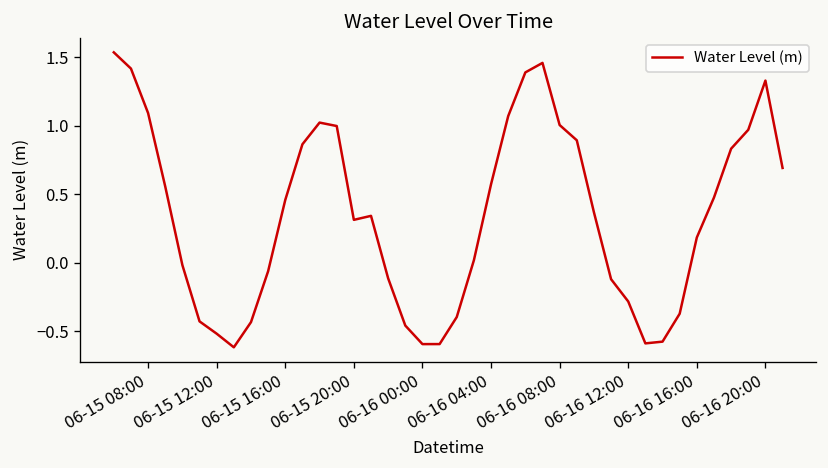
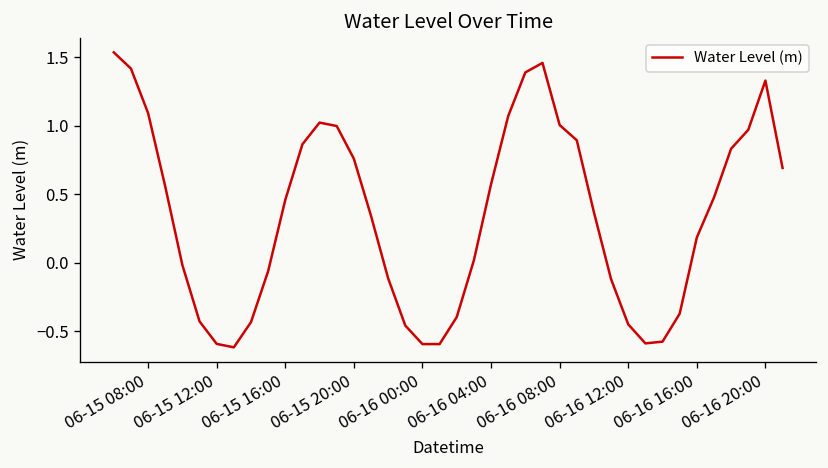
  {
    "06-15 08:00": 1.09,
-   "06-15 12:00": -0.52,
+   "06-15 12:00": -0.59,
    "06-15 16:00": 0.46,
-   "06-15 20:00": 0.31,
+   "06-15 20:00": 0.76,
    "06-16 00:00": -0.59,
    "06-16 04:00": 0.57,
    "06-16 08:00": 1.01,
-   "06-16 12:00": -0.28,
+   "06-16 12:00": -0.45,
    "06-16 16:00": 0.18,
    "06-16 20:00": 1.33
  }
